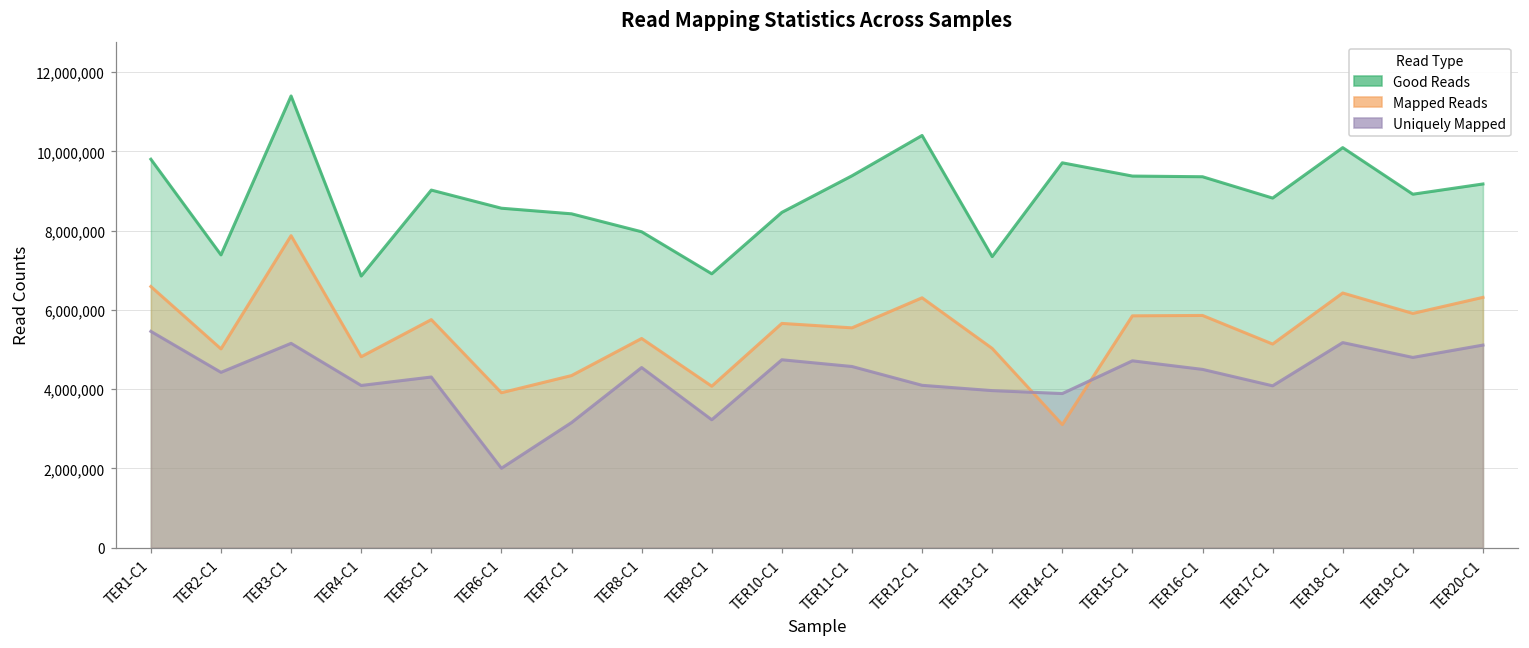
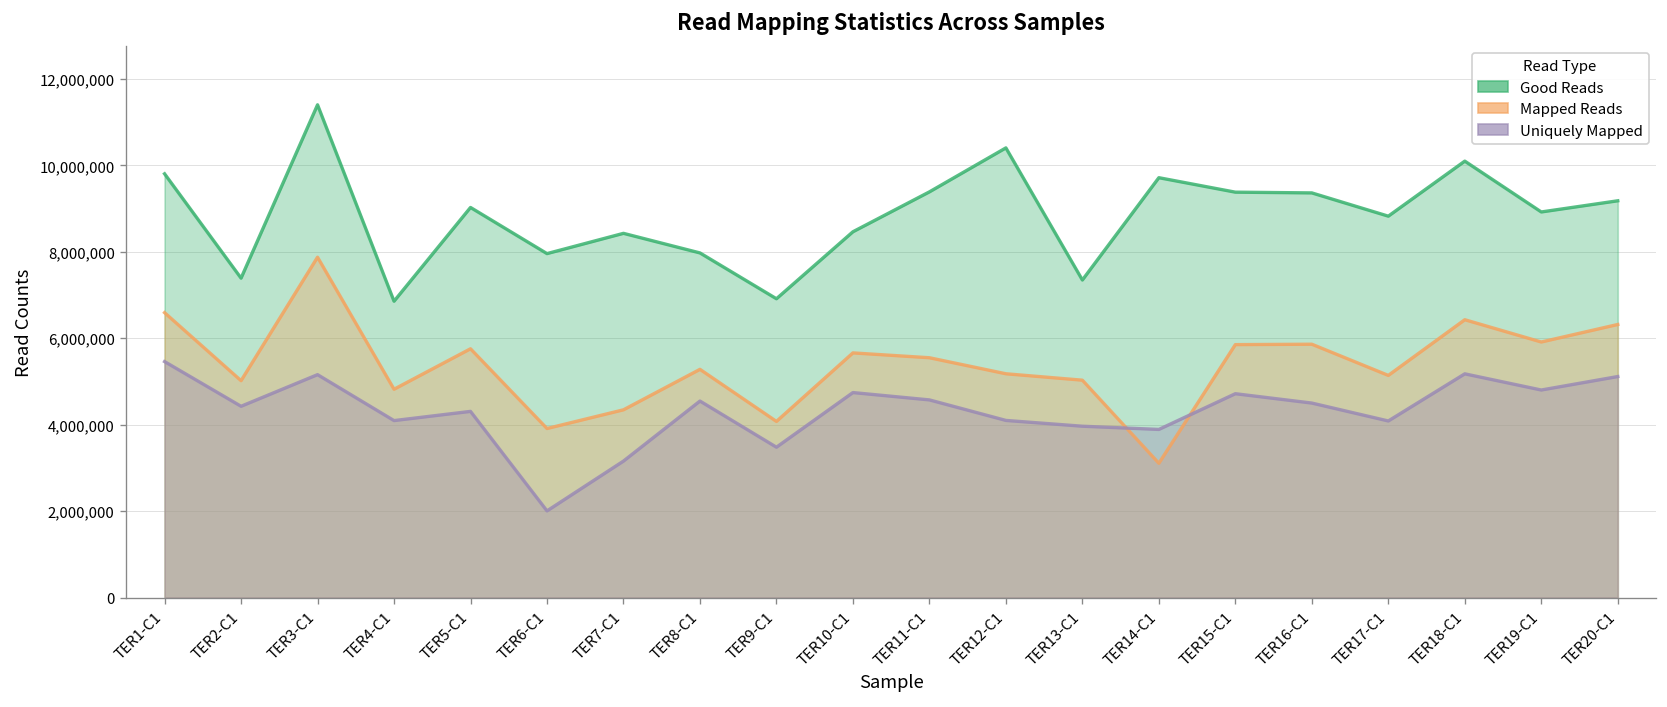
  {
    "Good Reads": {
      "TER1-C1": "9,800,000",
      "TER2-C1": "7,400,000",
      "TER3-C1": "11,400,000",
      "TER4-C1": "6,900,000",
      "TER5-C1": "9,000,000",
-     "TER6-C1": "8,600,000",
+     "TER6-C1": "8,000,000",
      "TER7-C1": "8,400,000",
      "TER8-C1": "8,000,000",
      "TER9-C1": "6,900,000",
      "TER10-C1": "8,500,000",
      "TER11-C1": "9,400,000",
      "TER12-C1": "10,400,000",
      "TER13-C1": "7,300,000",
      "TER14-C1": "9,700,000",
      "TER15-C1": "9,400,000",
      "TER16-C1": "9,400,000",
      "TER17-C1": "8,800,000",
      "TER18-C1": "10,100,000",
      "TER19-C1": "8,900,000",
      "TER20-C1": "9,200,000"
    },
    "Mapped Reads": {
      "TER1-C1": "6,600,000",
      "TER2-C1": "5,000,000",
      "TER3-C1": "7,900,000",
      "TER4-C1": "4,800,000",
      "TER5-C1": "5,800,000",
      "TER6-C1": "3,900,000",
      "TER7-C1": "4,300,000",
      "TER8-C1": "5,300,000",
      "TER9-C1": "4,100,000",
      "TER10-C1": "5,700,000",
      "TER11-C1": "5,500,000",
-     "TER12-C1": "6,300,000",
+     "TER12-C1": "5,200,000",
      "TER13-C1": "5,000,000",
      "TER14-C1": "3,100,000",
      "TER15-C1": "5,900,000",
      "TER16-C1": "5,900,000",
      "TER17-C1": "5,100,000",
      "TER18-C1": "6,400,000",
      "TER19-C1": "5,900,000",
      "TER20-C1": "6,300,000"
    },
    "Uniquely Mapped": {
      "TER1-C1": "5,500,000",
      "TER2-C1": "4,400,000",
      "TER3-C1": "5,200,000",
      "TER4-C1": "4,100,000",
      "TER5-C1": "4,300,000",
      "TER6-C1": "2,000,000",
      "TER7-C1": "3,200,000",
      "TER8-C1": "4,500,000",
-     "TER9-C1": "3,200,000",
+     "TER9-C1": "3,500,000",
      "TER10-C1": "4,700,000",
      "TER11-C1": "4,600,000",
      "TER12-C1": "4,100,000",
      "TER13-C1": "4,000,000",
      "TER14-C1": "3,900,000",
      "TER15-C1": "4,700,000",
      "TER16-C1": "4,500,000",
      "TER17-C1": "4,100,000",
      "TER18-C1": "5,200,000",
      "TER19-C1": "4,800,000",
      "TER20-C1": "5,100,000"
    }
  }
